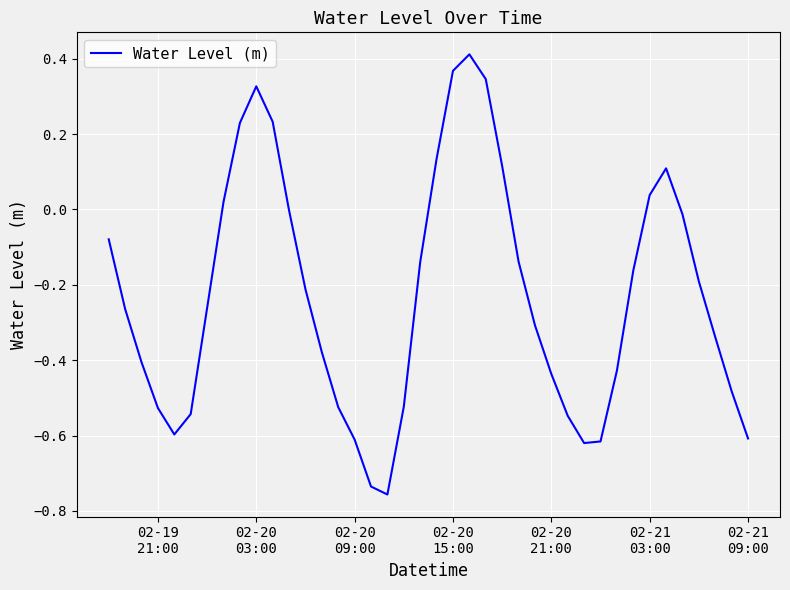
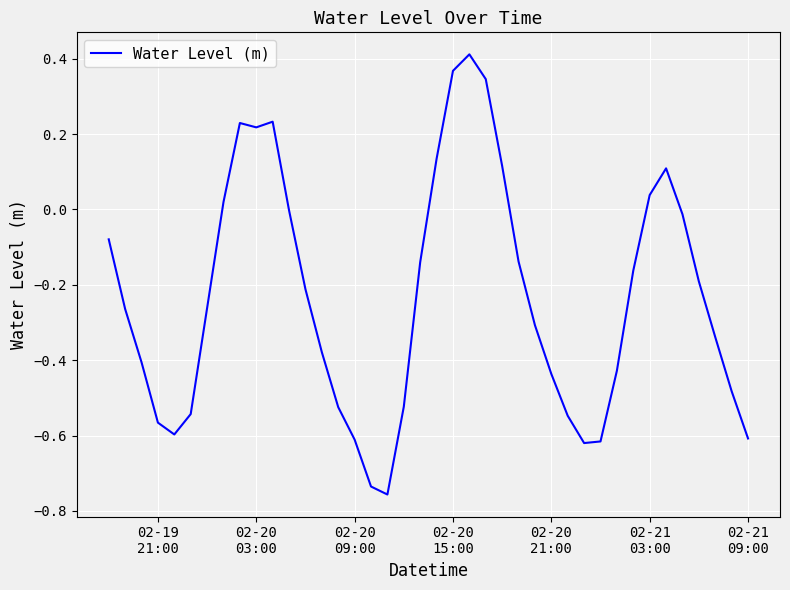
  {
-   "02-19 21:00": -0.53,
-   "02-20 03:00": 0.33,
+   "02-19 21:00": -0.57,
+   "02-20 03:00": 0.22,
    "02-20 09:00": -0.61,
    "02-20 15:00": 0.37,
    "02-20 21:00": -0.44,
    "02-21 03:00": 0.04,
    "02-21 09:00": -0.61
  }
